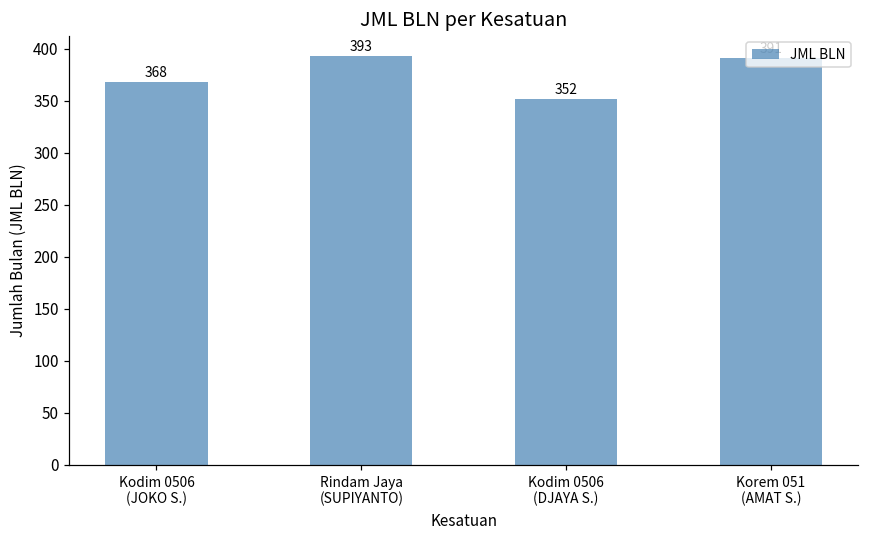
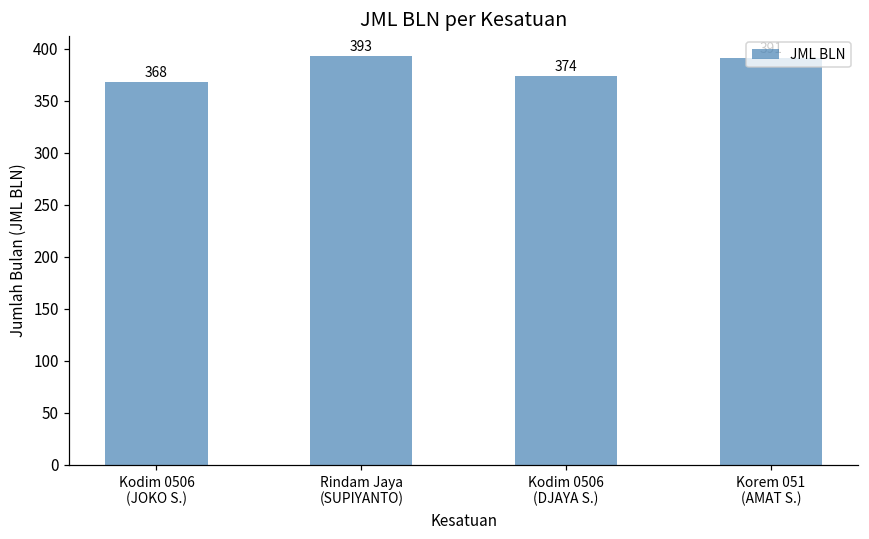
  {
    "Kodim 0506 (JOKO S.)": 368,
    "Rindam Jaya (SUPIYANTO)": 393,
-   "Kodim 0506 (DJAYA S.)": 352
+   "Kodim 0506 (DJAYA S.)": 374
  }
